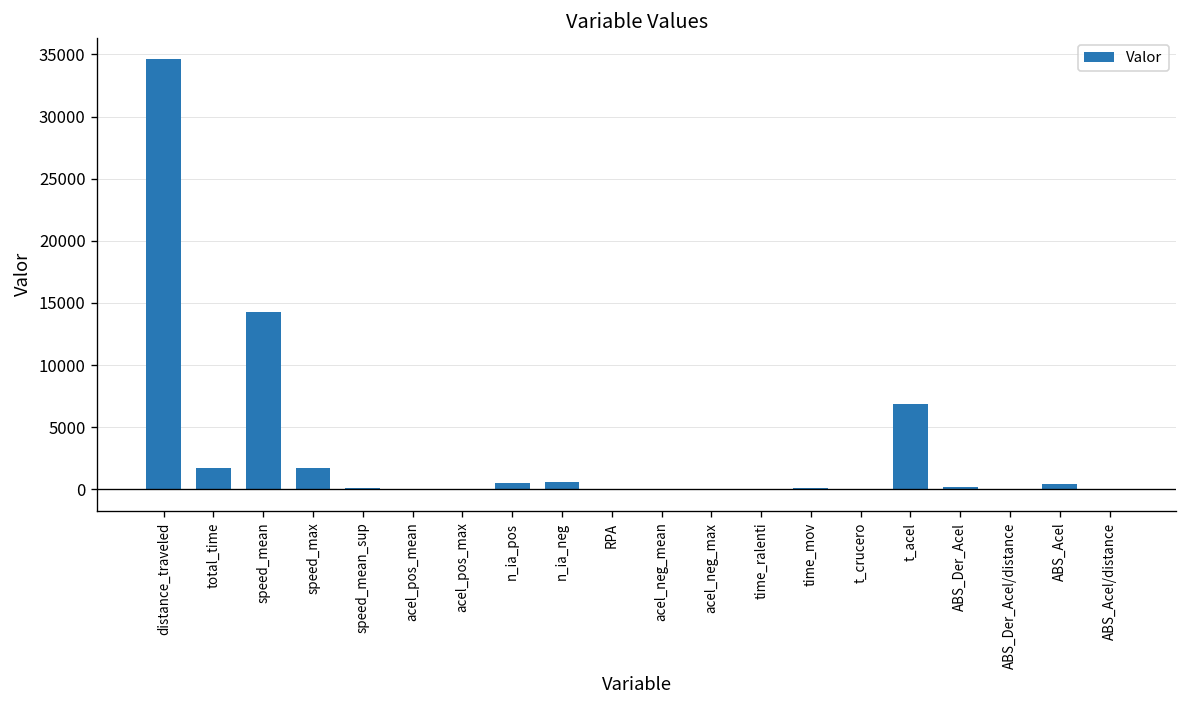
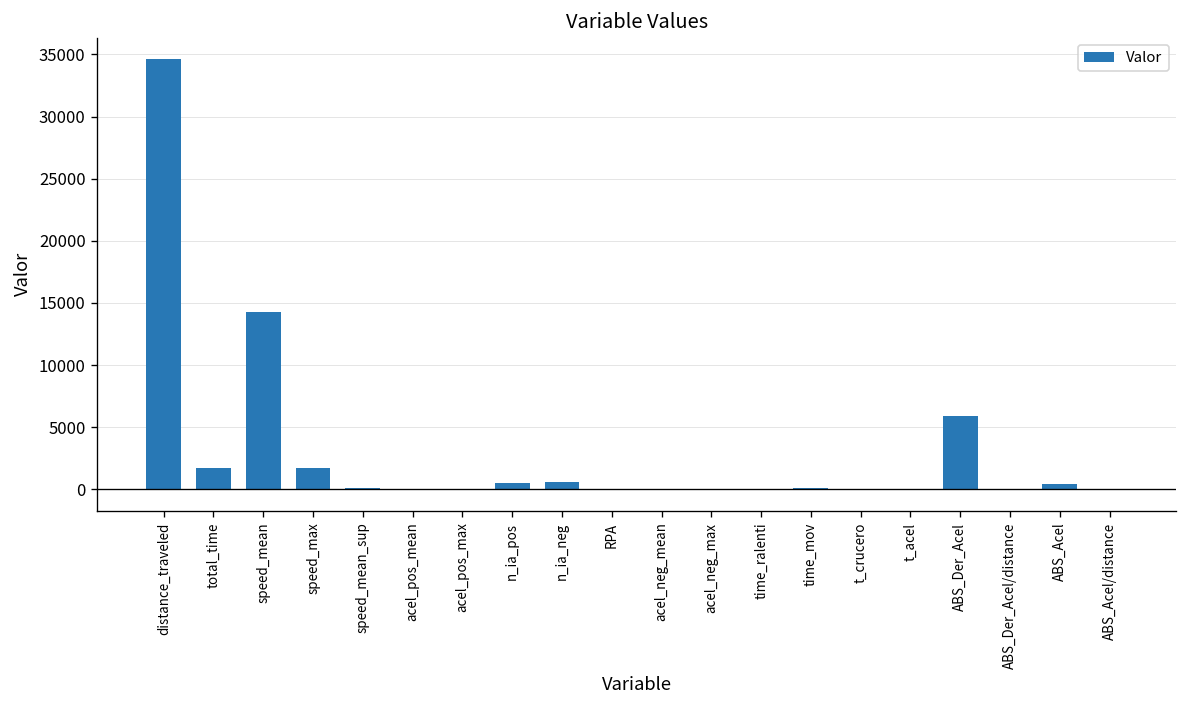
  {
    "distance_traveled": 34600,
    "total_time": 1700,
    "speed_mean": 14300,
    "speed_max": 1700,
    "n_ia_pos": 500,
    "n_ia_neg": 600,
-   "t_acel": 6900,
-   "ABS_Der_Acel": 200,
+   "t_acel": 100,
+   "ABS_Der_Acel": 5900,
    "ABS_Acel": 400
  }
